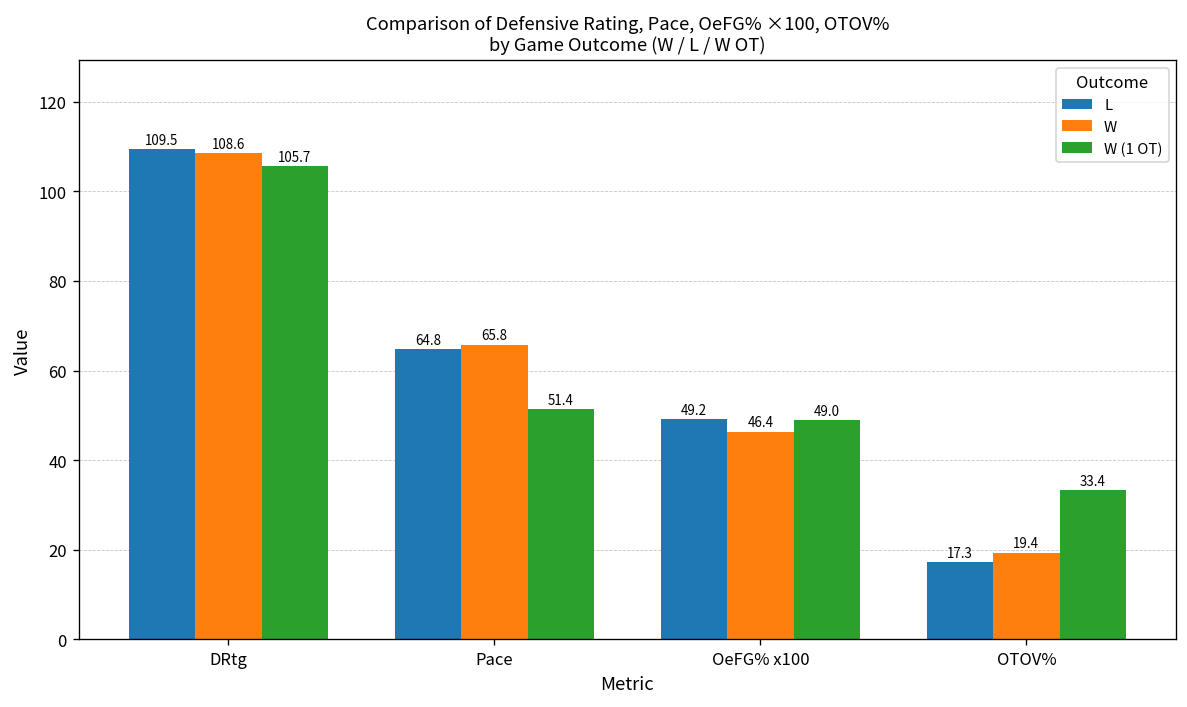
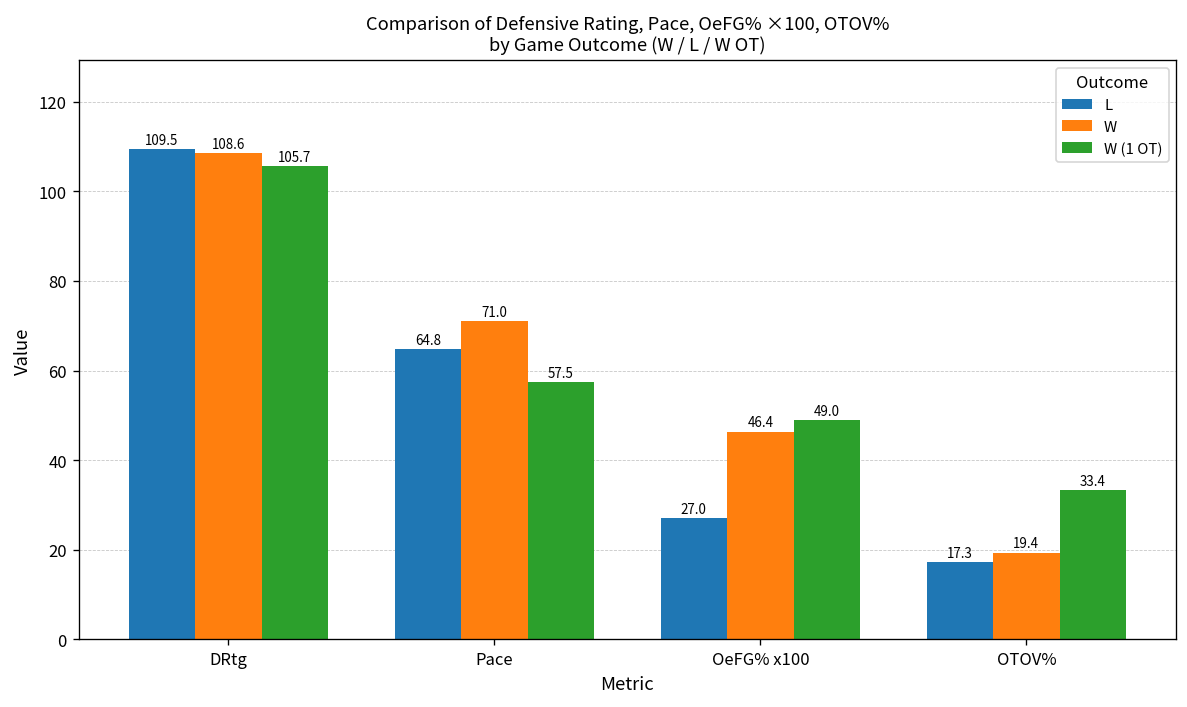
  {
    "L": {
      "DRtg": 109.5,
      "Pace": 64.8,
-     "OeFG% x100": 49.2,
+     "OeFG% x100": 27.0,
      "OTOV%": 17.3
    },
    "W": {
      "DRtg": 108.6,
-     "Pace": 65.8,
+     "Pace": 71.0,
      "OeFG% x100": 46.4,
      "OTOV%": 19.4
    },
    "W (1 OT)": {
      "DRtg": 105.7,
-     "Pace": 51.4,
+     "Pace": 57.5,
      "OeFG% x100": 49.0,
      "OTOV%": 33.4
    }
  }
